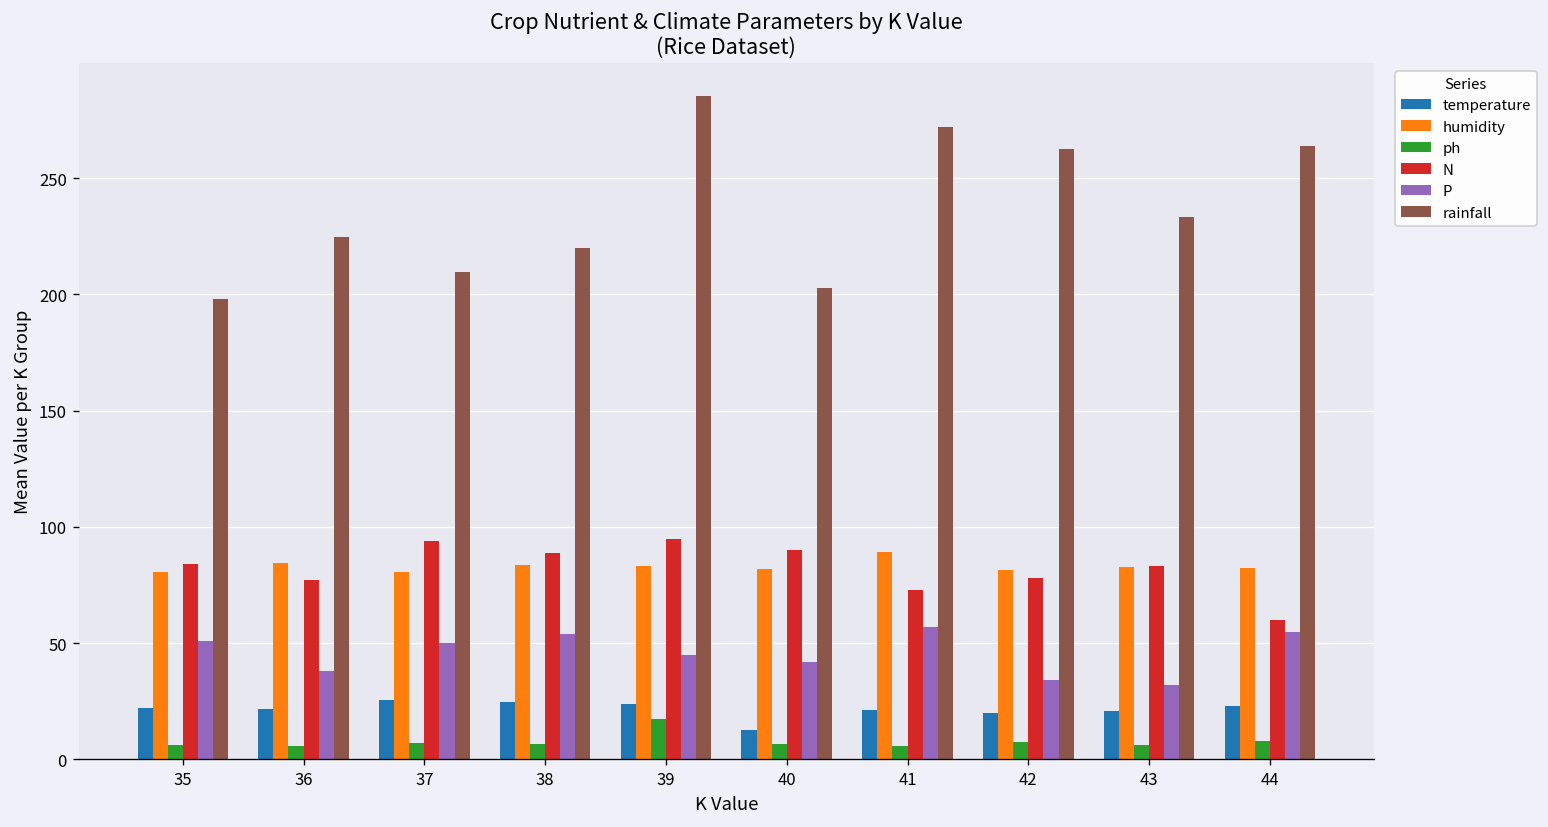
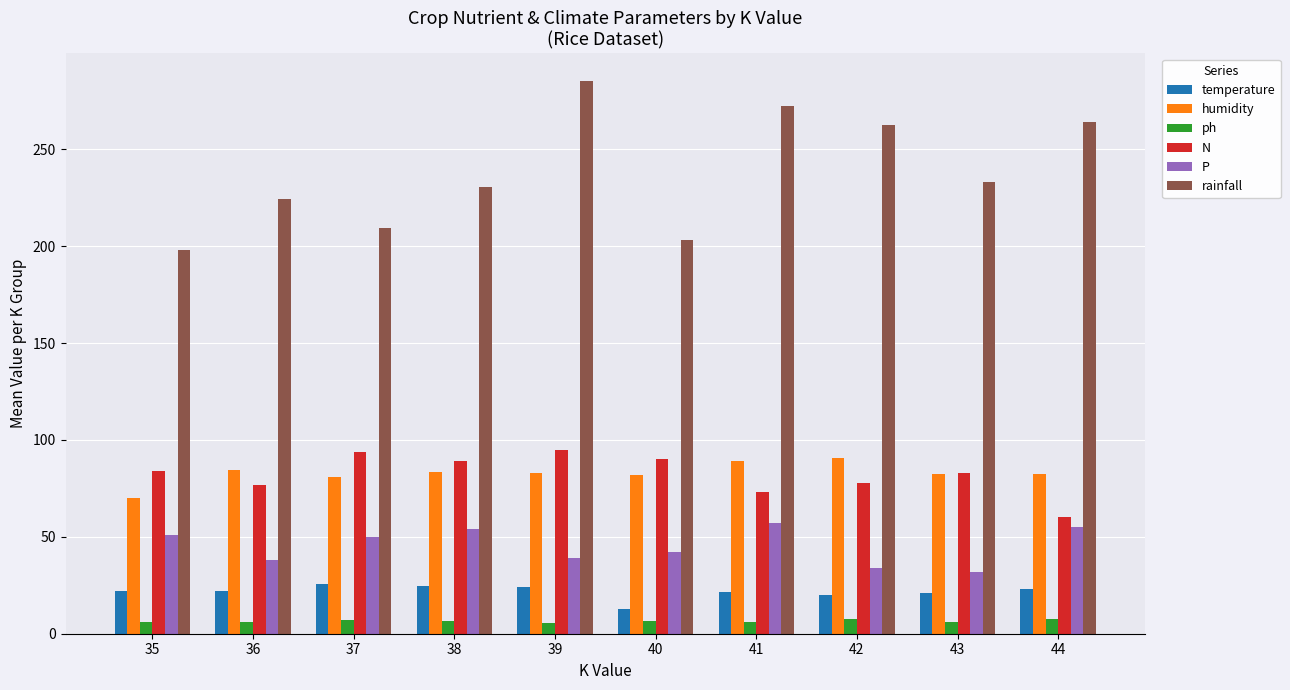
  {
    "temperature": {
      "35": 22,
      "36": 22,
      "37": 26,
      "38": 25,
      "39": 24,
      "40": 13,
      "41": 21,
      "42": 20,
      "43": 21,
      "44": 23
    },
    "humidity": {
-     "35": 81,
+     "35": 70,
      "36": 84,
      "37": 81,
      "38": 84,
      "39": 83,
      "40": 82,
      "41": 89,
-     "42": 82,
+     "42": 91,
      "43": 83,
      "44": 82
    },
    "ph": {
      "35": 6,
      "36": 6,
      "37": 7,
      "38": 7,
-     "39": 17,
+     "39": 6,
      "40": 7,
      "41": 6,
      "42": 8,
      "43": 6,
      "44": 8
    },
    "N": {
      "35": 84,
      "36": 77,
      "37": 94,
      "38": 89,
      "39": 95,
      "40": 90,
      "41": 73,
      "42": 78,
      "43": 83,
      "44": 60
    },
    "P": {
      "35": 51,
      "36": 38,
      "37": 50,
      "38": 54,
-     "39": 45,
+     "39": 39,
      "40": 42,
      "41": 57,
      "42": 34,
      "43": 32,
      "44": 55
    },
    "rainfall": {
      "35": 198,
      "36": 225,
      "37": 210,
-     "38": 220,
+     "38": 230,
      "39": 285,
      "40": 203,
      "41": 272,
      "42": 263,
      "43": 233,
      "44": 264
    }
  }
